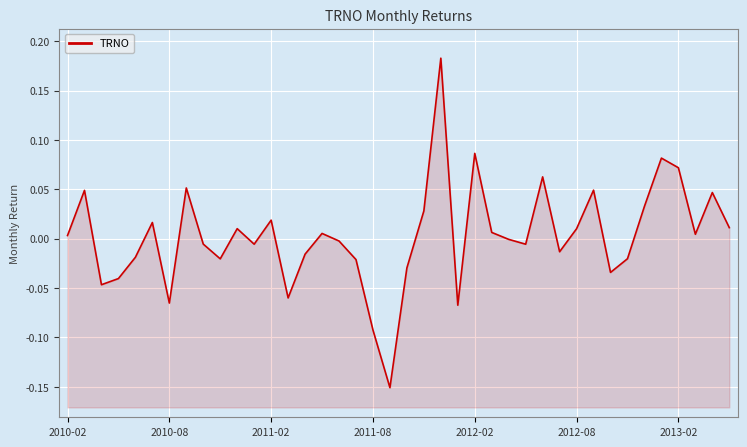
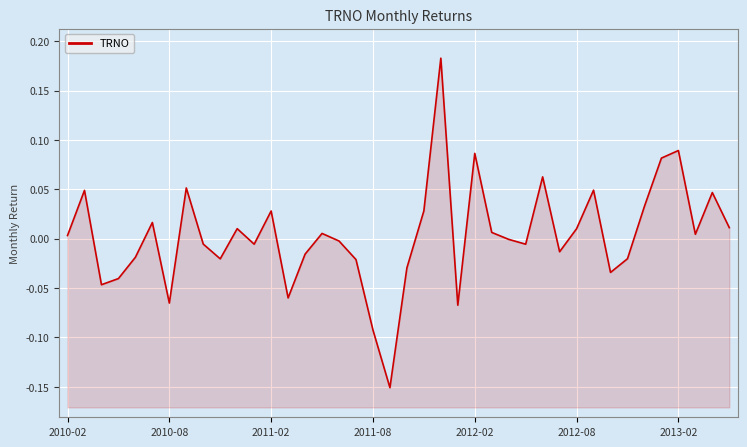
  {
    "2010-02": 0.00,
    "2010-08": -0.07,
-   "2011-02": 0.02,
+   "2011-02": 0.03,
    "2011-08": -0.09,
    "2012-02": 0.09,
    "2012-08": 0.01,
-   "2013-02": 0.07
+   "2013-02": 0.09
  }
